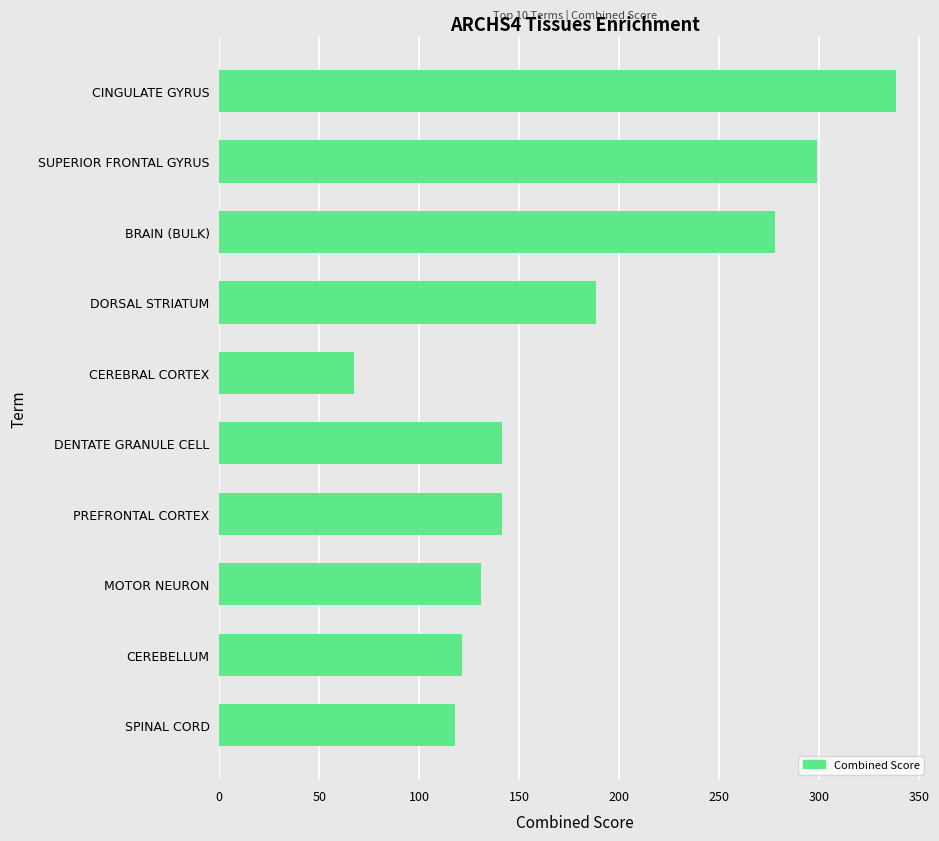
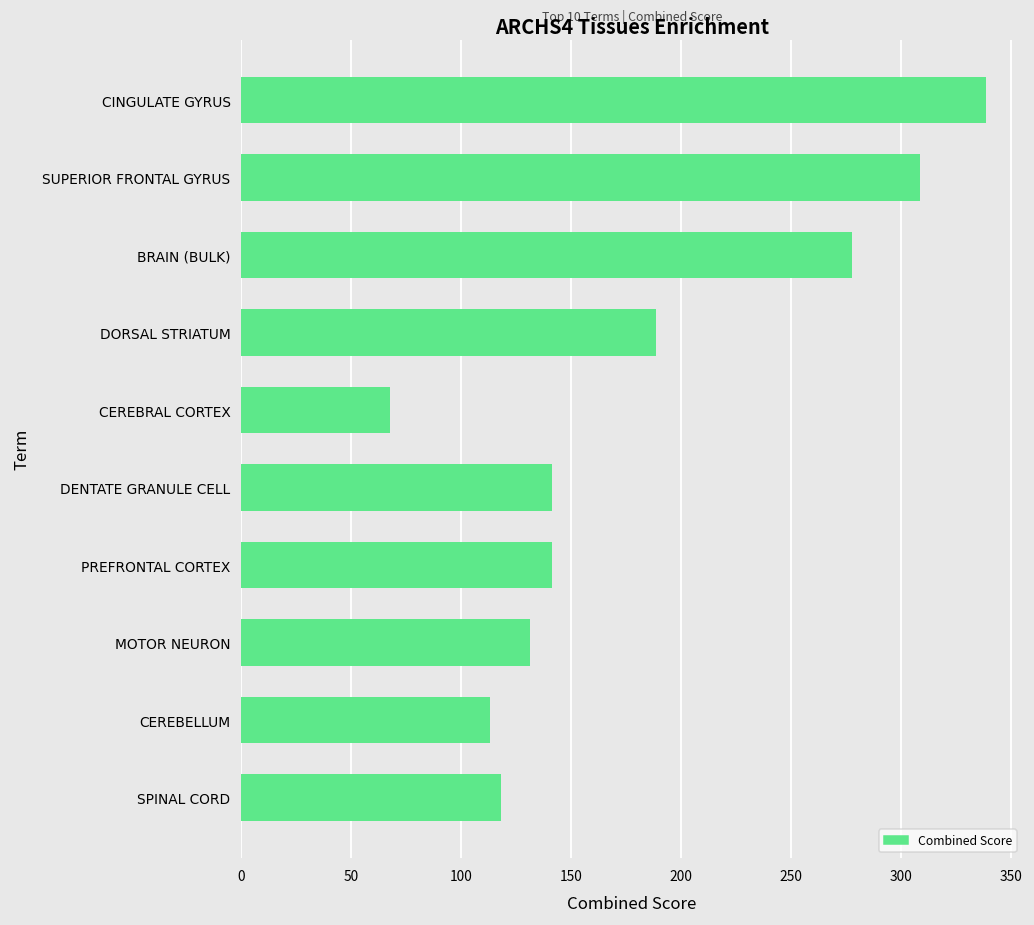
  {
    "CINGULATE GYRUS": 339,
-   "SUPERIOR FRONTAL GYRUS": 299,
+   "SUPERIOR FRONTAL GYRUS": 309,
    "BRAIN (BULK)": 278,
    "DORSAL STRIATUM": 188,
    "CEREBRAL CORTEX": 68,
    "DENTATE GRANULE CELL": 141,
    "PREFRONTAL CORTEX": 141,
    "MOTOR NEURON": 131,
-   "CEREBELLUM": 121,
+   "CEREBELLUM": 113,
    "SPINAL CORD": 118
  }
